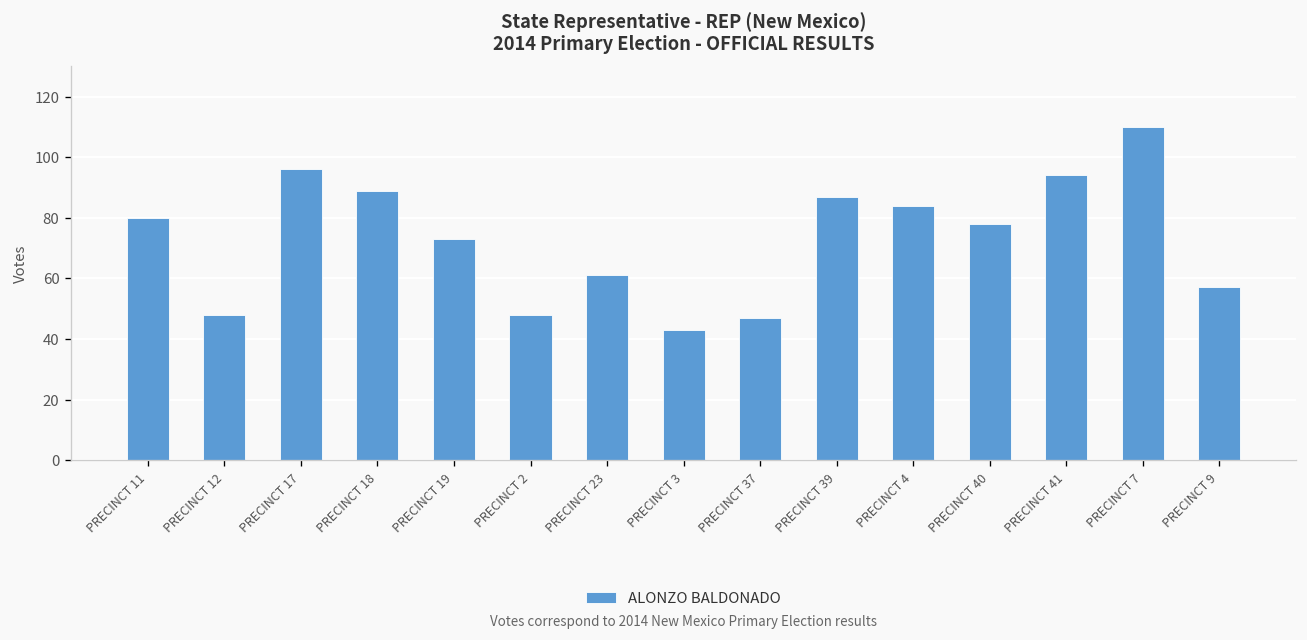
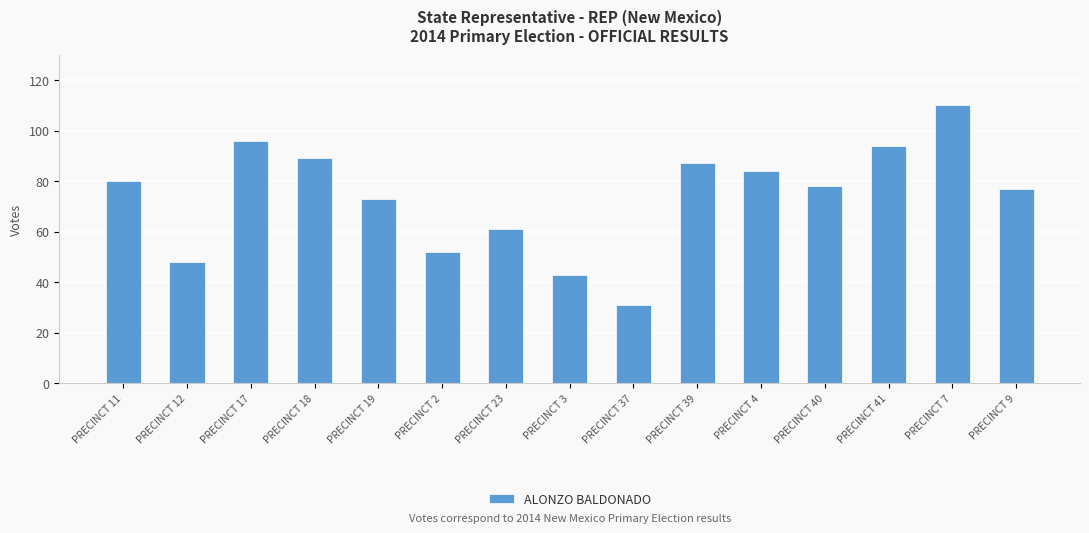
  {
    "PRECINCT 11": 80,
    "PRECINCT 12": 48,
    "PRECINCT 17": 96,
    "PRECINCT 18": 89,
    "PRECINCT 19": 73,
-   "PRECINCT 2": 48,
+   "PRECINCT 2": 52,
    "PRECINCT 23": 61,
    "PRECINCT 3": 43,
-   "PRECINCT 37": 47,
+   "PRECINCT 37": 31,
    "PRECINCT 39": 87,
    "PRECINCT 4": 84,
    "PRECINCT 40": 78,
    "PRECINCT 41": 94,
    "PRECINCT 7": 110,
-   "PRECINCT 9": 57
+   "PRECINCT 9": 77
  }
